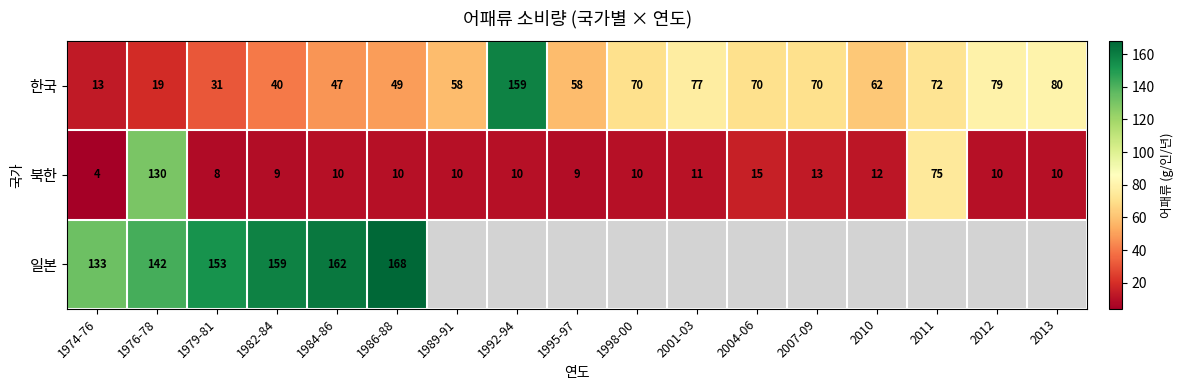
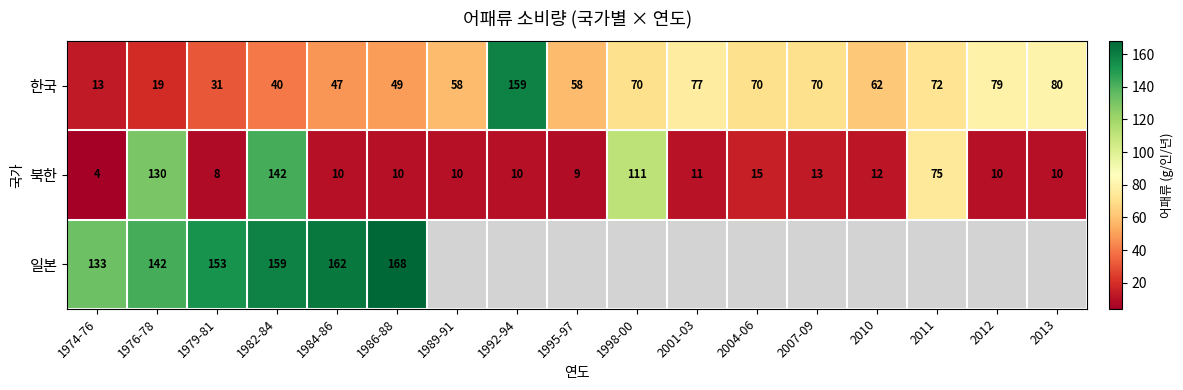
  {
    "한국": {
      "1974-76": 13,
      "1976-78": 19,
      "1979-81": 31,
      "1982-84": 40,
      "1984-86": 47,
      "1986-88": 49,
      "1989-91": 58,
      "1992-94": 159,
      "1995-97": 58,
      "1998-00": 70,
      "2001-03": 77,
      "2004-06": 70,
      "2007-09": 70,
      "2010": 62,
      "2011": 72,
      "2012": 79,
      "2013": 80
    },
    "북한": {
      "1974-76": 4,
      "1976-78": 130,
      "1979-81": 8,
-     "1982-84": 9,
+     "1982-84": 142,
      "1984-86": 10,
      "1986-88": 10,
      "1989-91": 10,
      "1992-94": 10,
      "1995-97": 9,
-     "1998-00": 10,
+     "1998-00": 111,
      "2001-03": 11,
      "2004-06": 15,
      "2007-09": 13,
      "2010": 12,
      "2011": 75,
      "2012": 10,
      "2013": 10
    },
    "일본": {
      "1974-76": 133,
      "1976-78": 142,
      "1979-81": 153,
      "1982-84": 159,
      "1984-86": 162,
      "1986-88": 168
    }
  }
